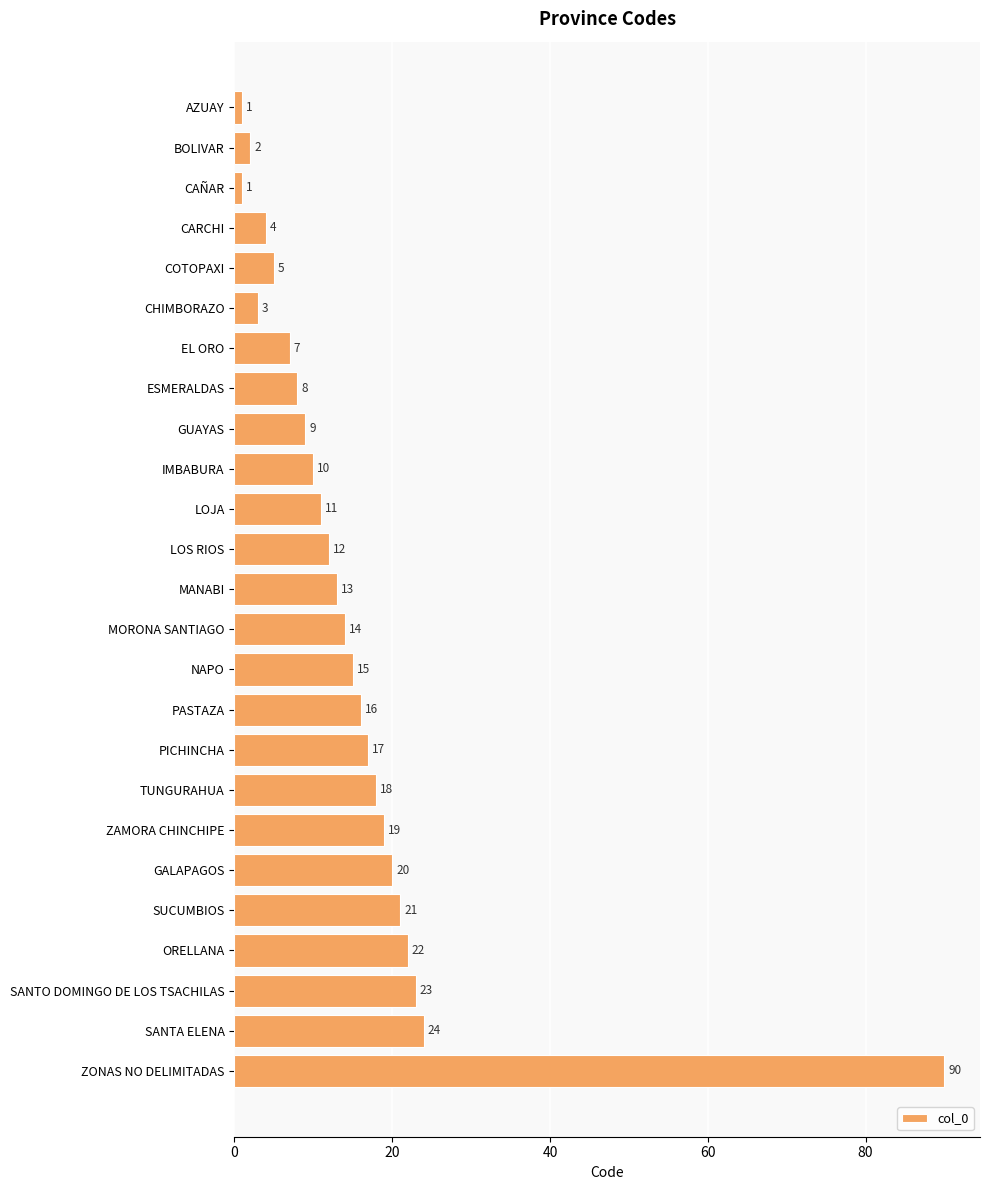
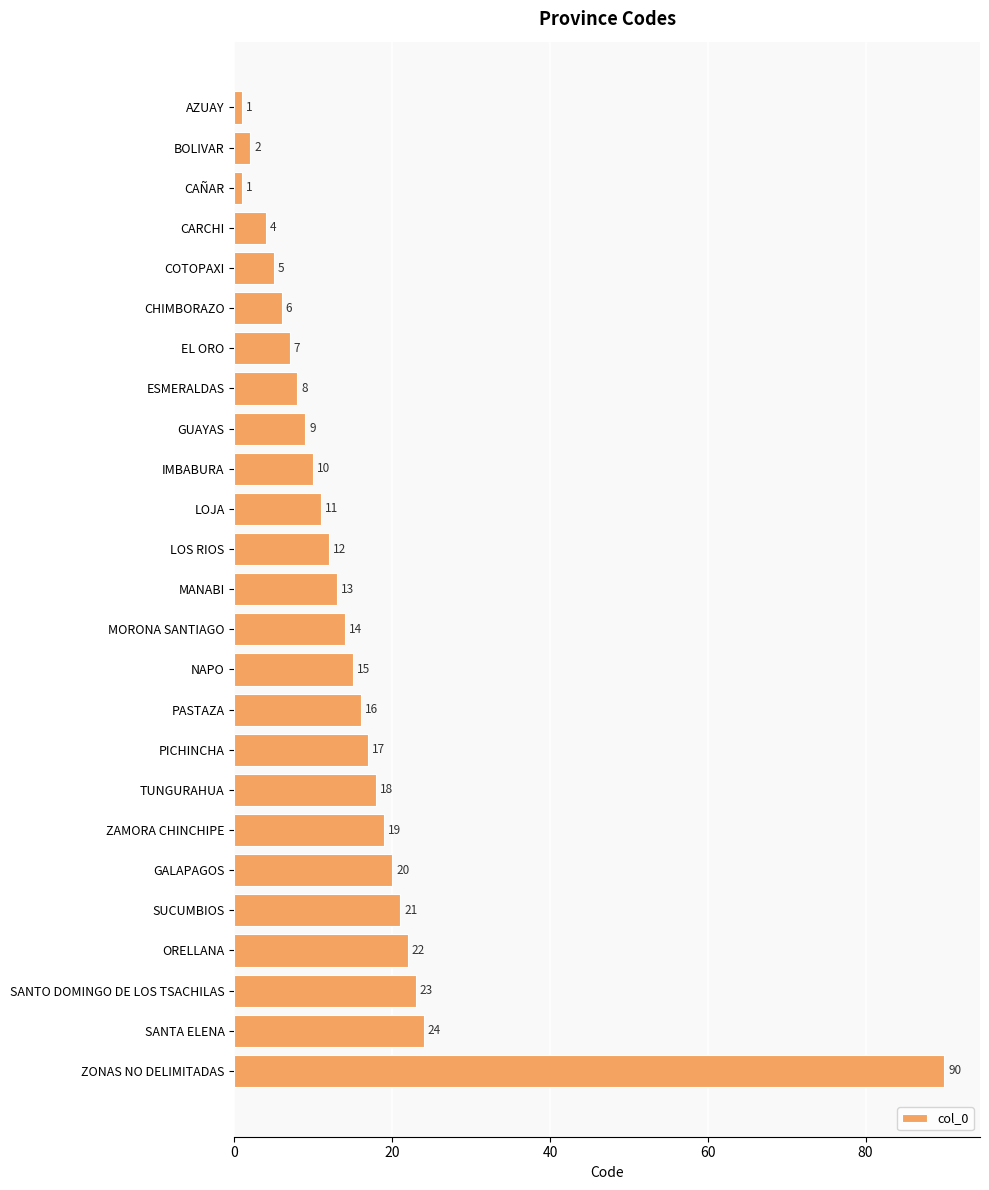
  {
    "AZUAY": 1,
    "BOLIVAR": 2,
    "CAÑAR": 1,
    "CARCHI": 4,
    "COTOPAXI": 5,
-   "CHIMBORAZO": 3,
+   "CHIMBORAZO": 6,
    "EL ORO": 7,
    "ESMERALDAS": 8,
    "GUAYAS": 9,
    "IMBABURA": 10,
    "LOJA": 11,
    "LOS RIOS": 12,
    "MANABI": 13,
    "MORONA SANTIAGO": 14,
    "NAPO": 15,
    "PASTAZA": 16,
    "PICHINCHA": 17,
    "TUNGURAHUA": 18,
    "ZAMORA CHINCHIPE": 19,
    "GALAPAGOS": 20,
    "SUCUMBIOS": 21,
    "ORELLANA": 22,
    "SANTO DOMINGO DE LOS TSACHILAS": 23,
    "SANTA ELENA": 24,
    "ZONAS NO DELIMITADAS": 90
  }
